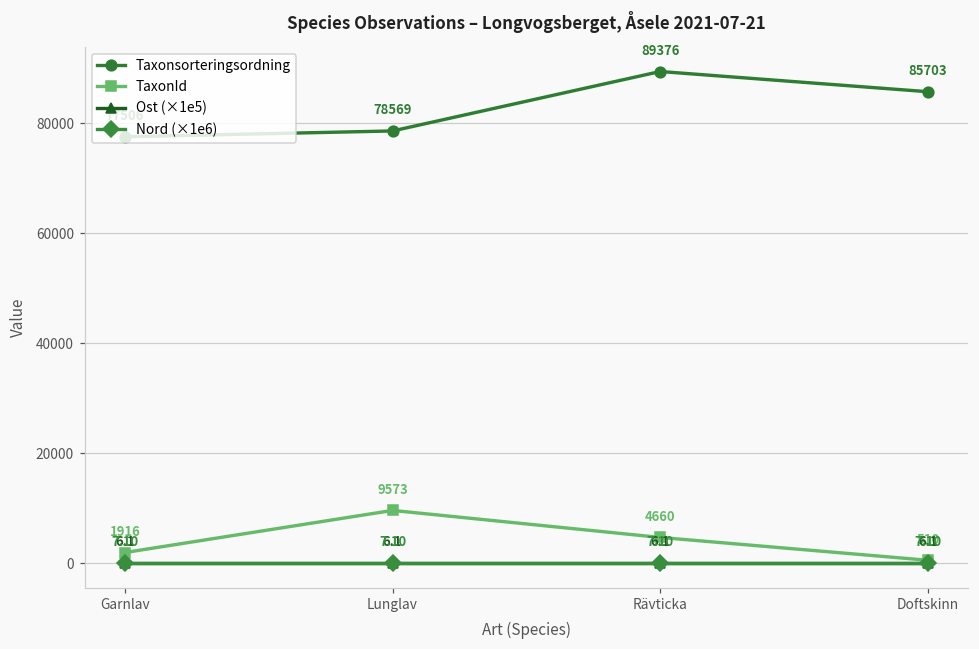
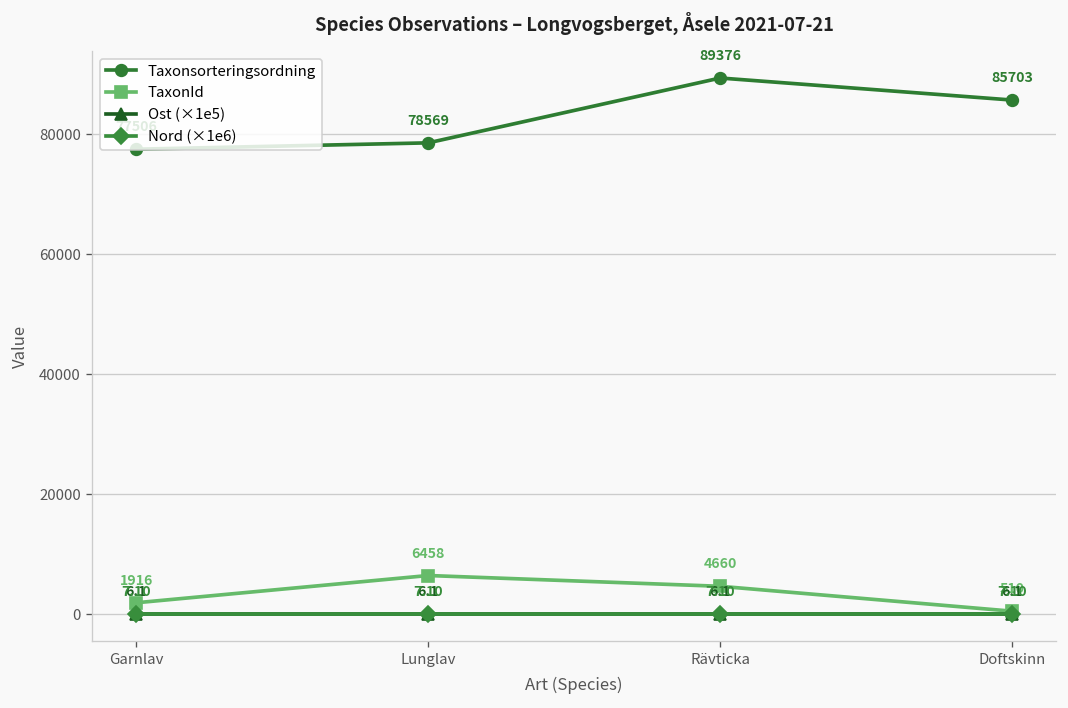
  {
    "TaxonId": {
-     "Lunglav": 9573,
+     "Lunglav": 6458,
      "Rävticka": 4660
    }
  }
